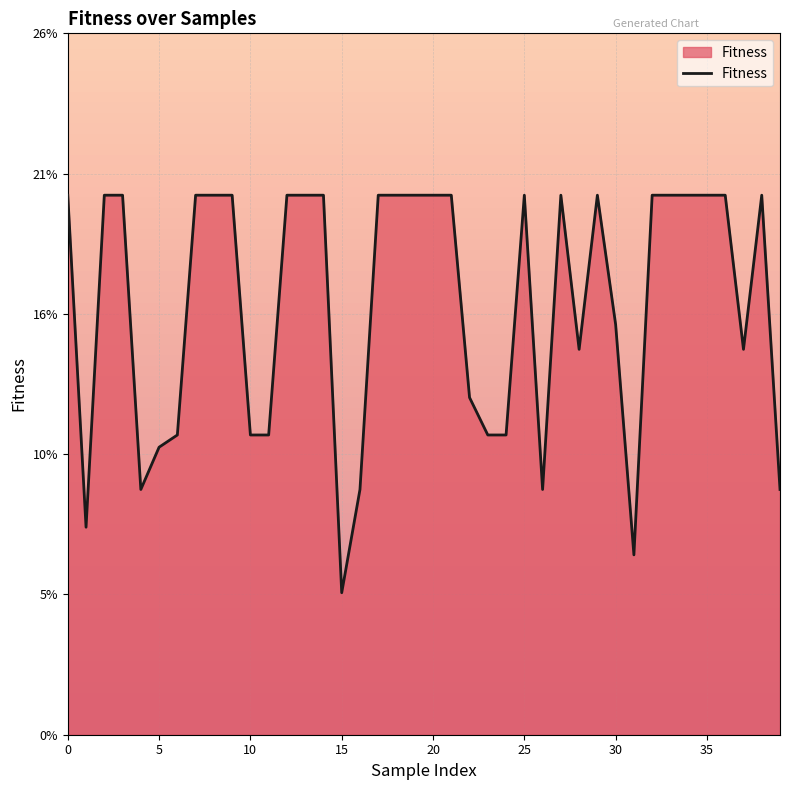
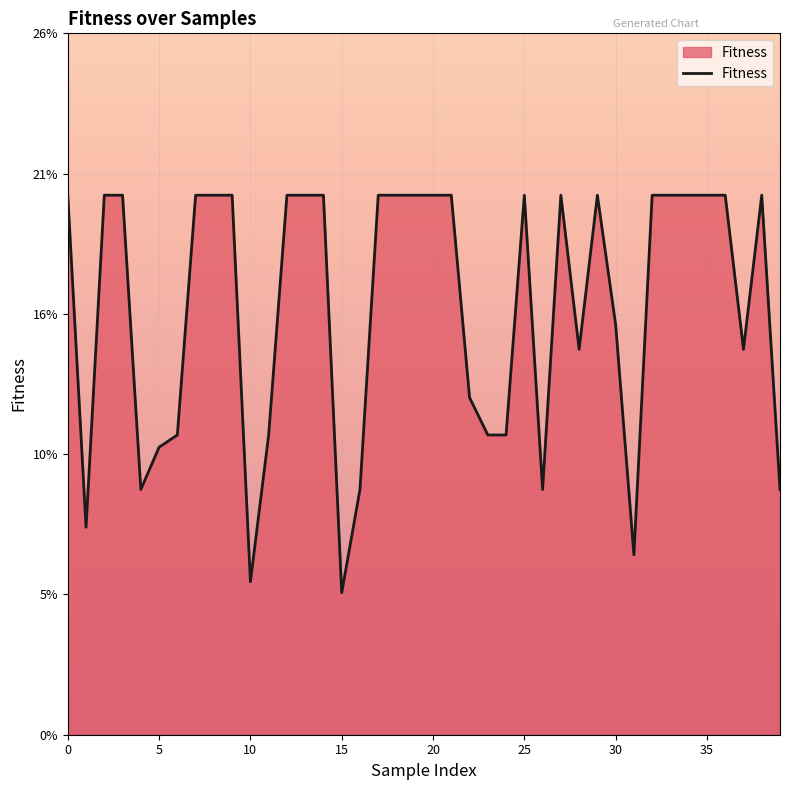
  {
    "0": "20.0%",
    "5": "10.7%",
-   "10": "11.1%",
+   "10": "5.7%",
    "15": "5.3%",
    "20": "20.0%",
    "25": "20.0%",
    "30": "15.2%",
    "35": "20.0%"
  }
